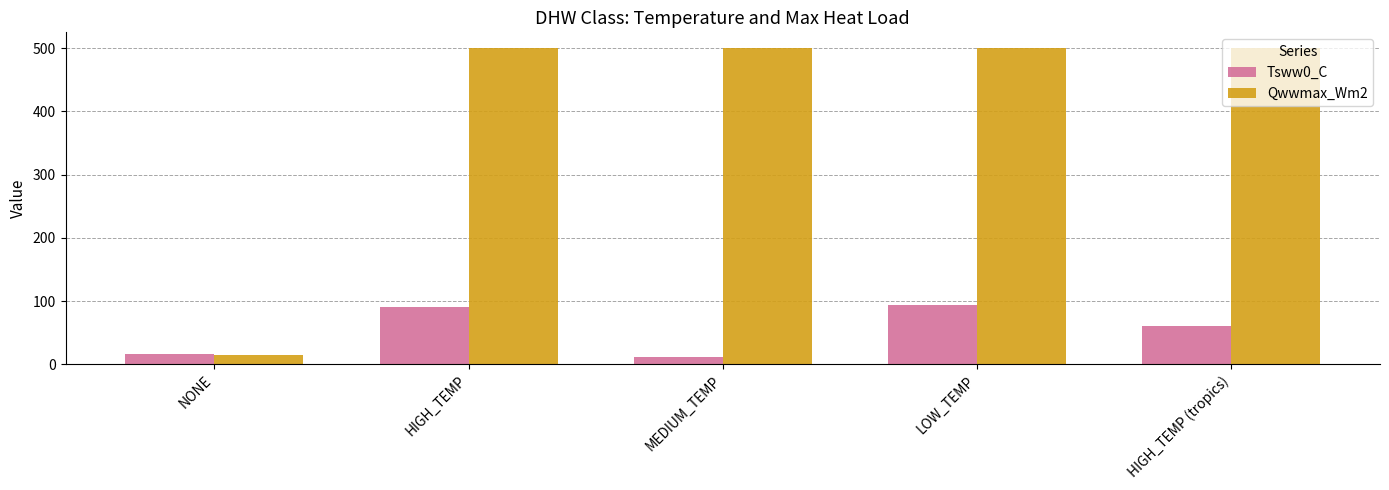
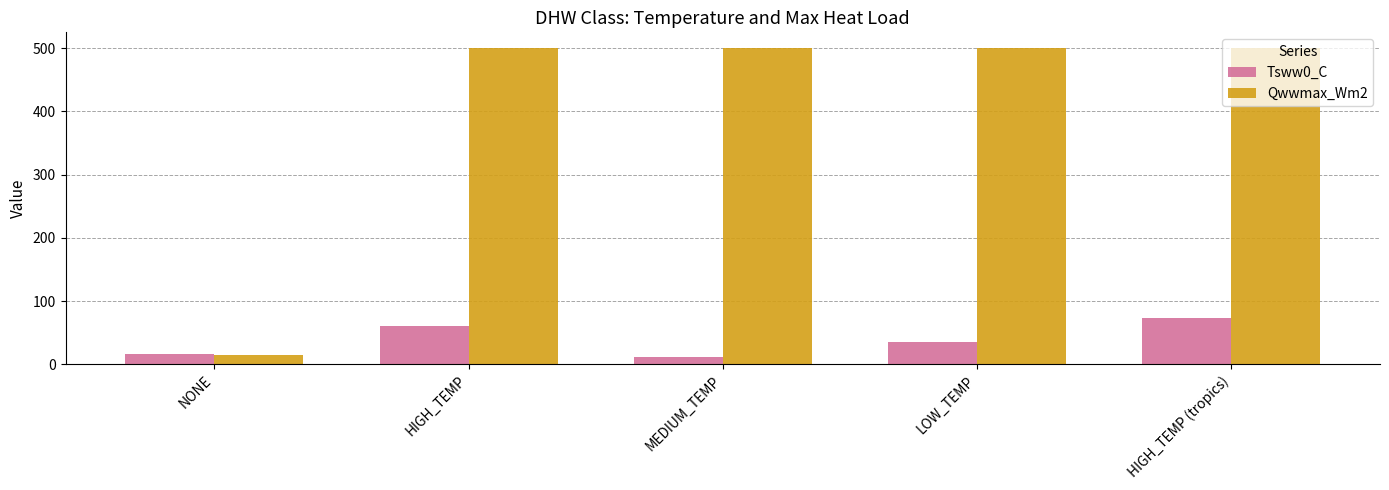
  {
    "Tsww0_C": {
      "NONE": 20,
-     "HIGH_TEMP": 90,
+     "HIGH_TEMP": 60,
      "MEDIUM_TEMP": 10,
-     "LOW_TEMP": 90,
-     "HIGH_TEMP (tropics)": 60
+     "LOW_TEMP": 40,
+     "HIGH_TEMP (tropics)": 70
    },
    "Qwwmax_Wm2": {
      "NONE": 20,
      "HIGH_TEMP": 500,
      "MEDIUM_TEMP": 500,
      "LOW_TEMP": 500
    }
  }
